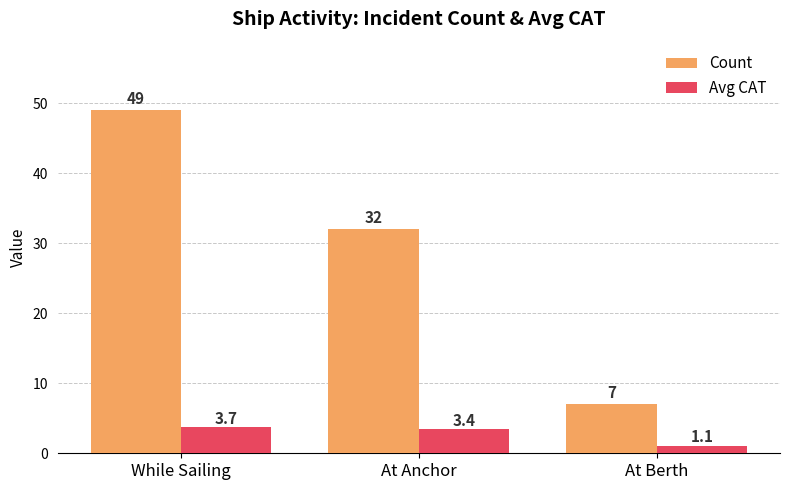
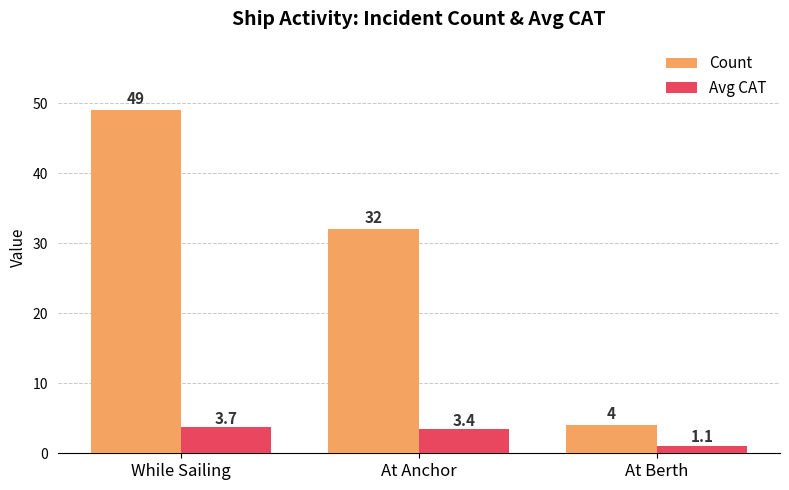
  {
    "Count": {
      "While Sailing": 49,
      "At Anchor": 32,
-     "At Berth": 7
+     "At Berth": 4
    },
    "Avg CAT": {
      "While Sailing": 3.7,
      "At Anchor": 3.4,
      "At Berth": 1.1
    }
  }
